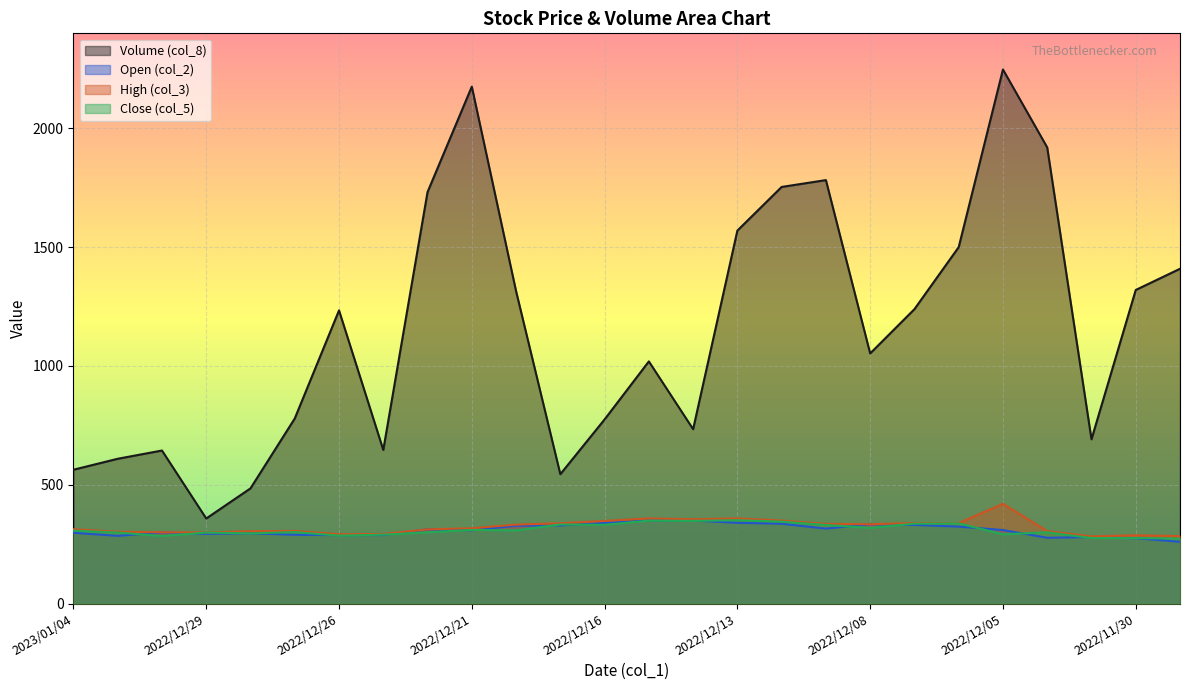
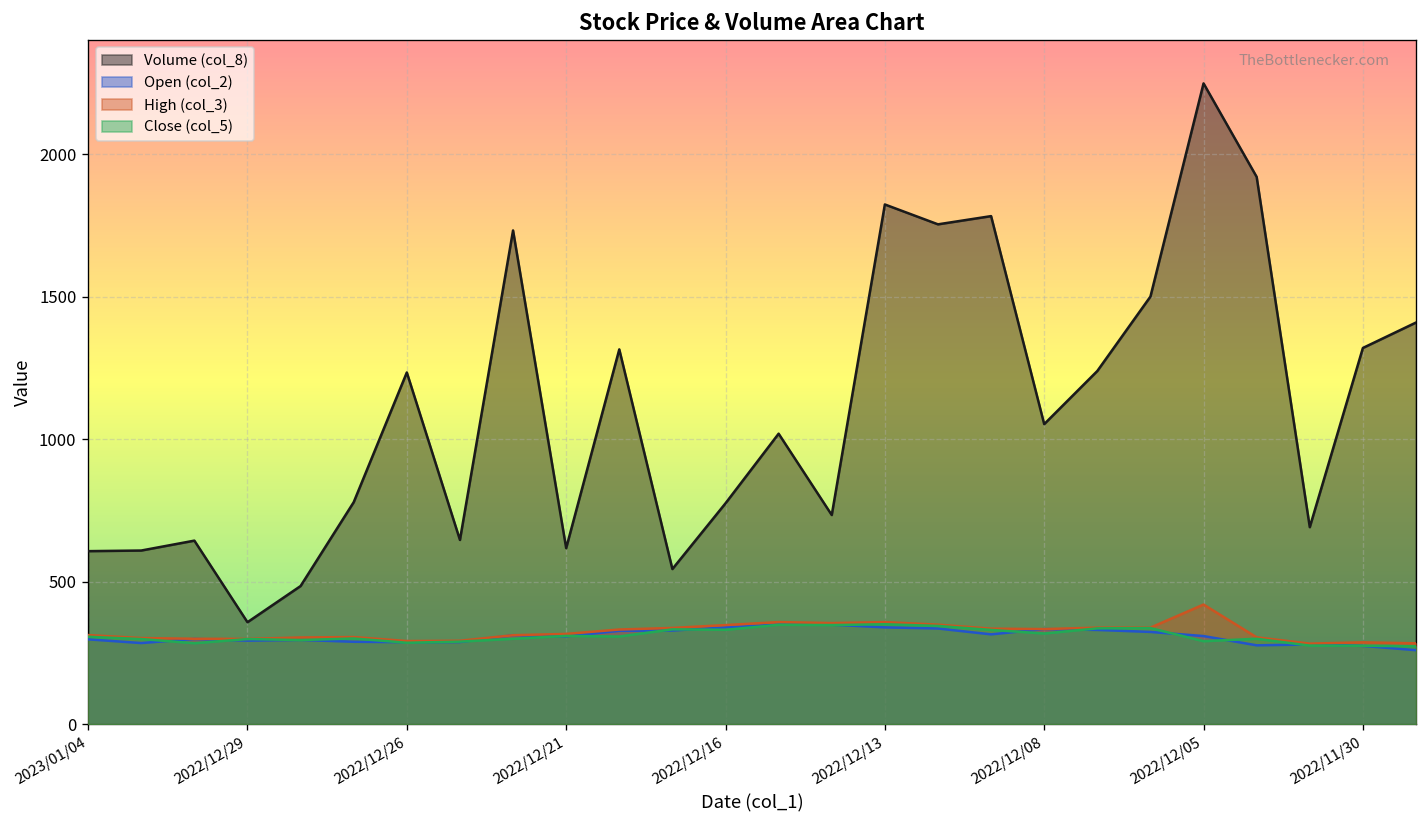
  {
    "Volume (col_8)": {
-     "2023/01/04": 560,
+     "2023/01/04": 610,
      "2022/12/29": 360,
      "2022/12/26": 1230,
-     "2022/12/21": 2180,
+     "2022/12/21": 620,
      "2022/12/16": 780,
-     "2022/12/13": 1570,
+     "2022/12/13": 1820,
      "2022/12/08": 1050,
      "2022/12/05": 2250,
      "2022/11/30": 1320
    },
    "Open (col_2)": {
      "2022/12/13": 340,
      "2022/12/05": 310
    },
    "High (col_3)": {
      "2022/12/05": 420,
      "2022/11/30": 290
    },
    "Close (col_5)": {
      "2022/12/08": 320,
      "2022/12/05": 290
    }
  }
